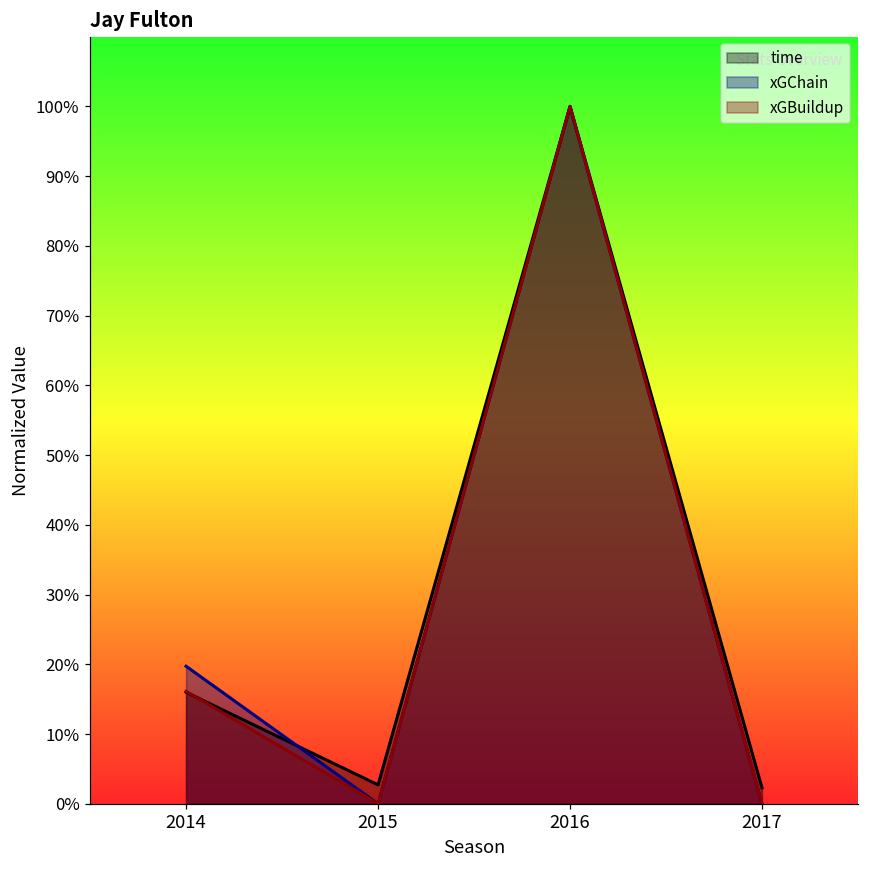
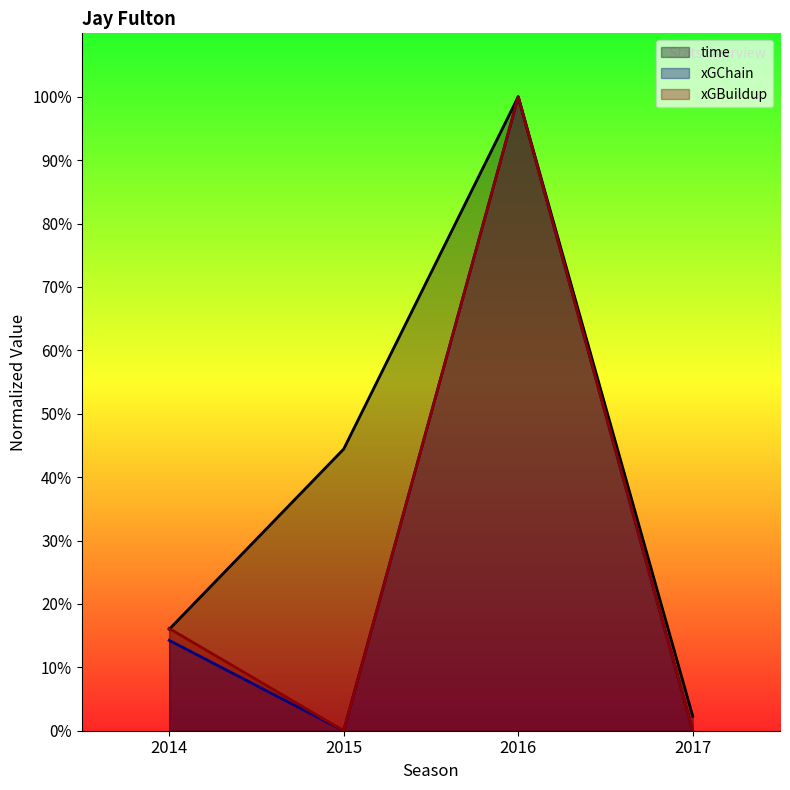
  {
    "time": {
-     "2015": "3%",
+     "2015": "44%",
      "2017": "2%"
    },
    "xGChain": {
-     "2014": "20%"
+     "2014": "14%"
    }
  }
